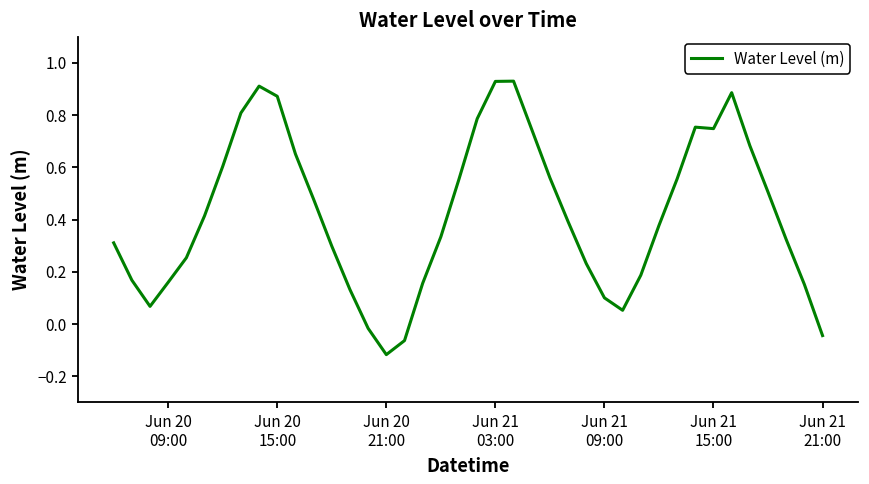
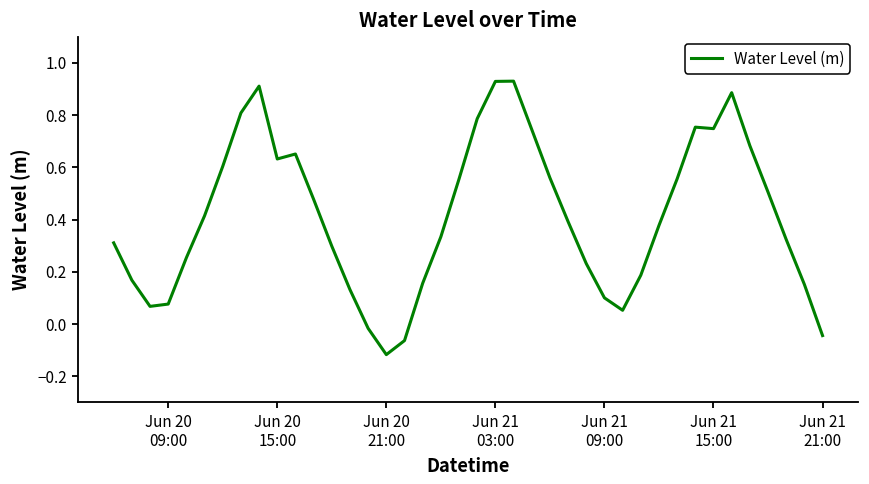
  {
-   "Jun 20 09:00": 0.16,
-   "Jun 20 15:00": 0.87,
+   "Jun 20 09:00": 0.08,
+   "Jun 20 15:00": 0.63,
    "Jun 20 21:00": -0.12,
    "Jun 21 03:00": 0.93,
    "Jun 21 09:00": 0.10,
    "Jun 21 15:00": 0.75,
    "Jun 21 21:00": -0.04
  }
